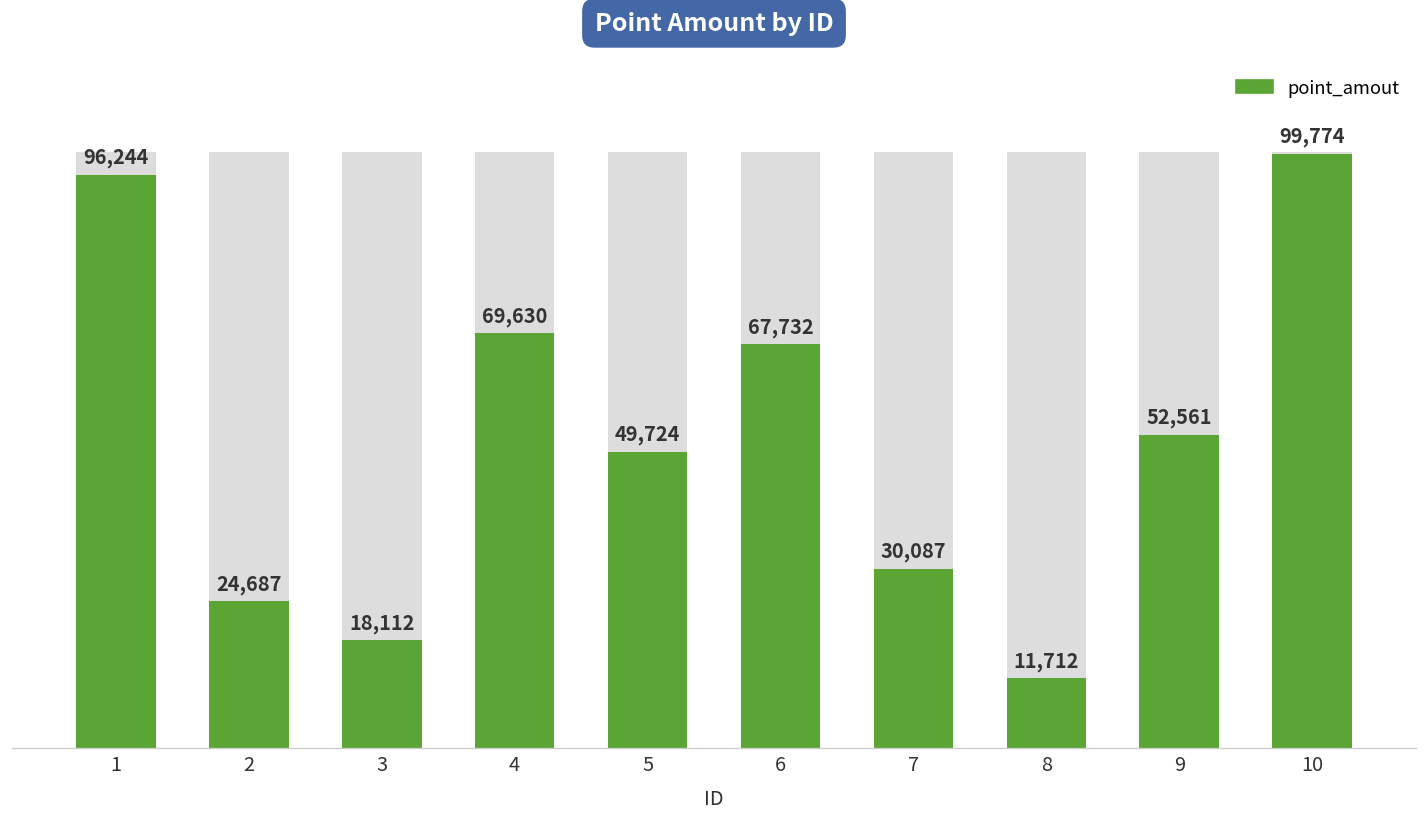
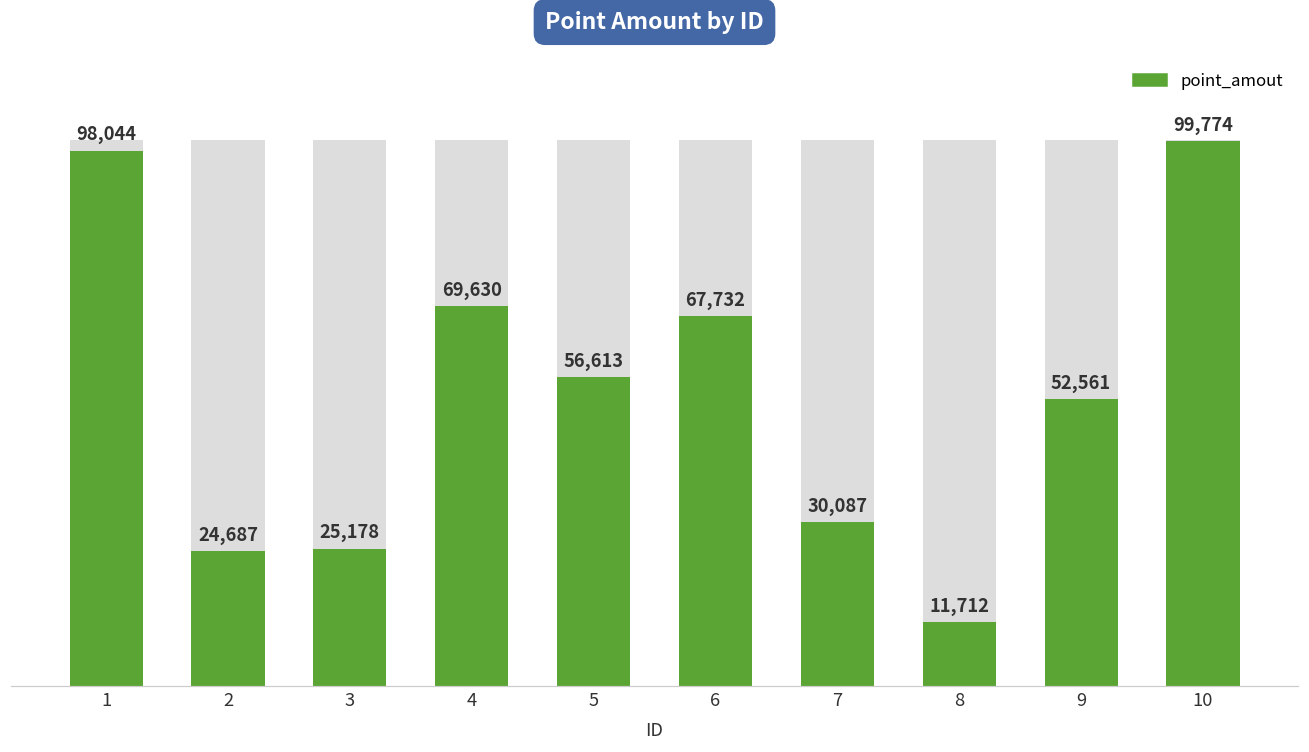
  {
    "point_amout": {
-     "1": "96,244",
-     "3": "18,112",
-     "5": "49,724",
+     "1": "98,044",
+     "3": "25,178",
+     "5": "56,613",
      "10": "99,774"
    }
  }
